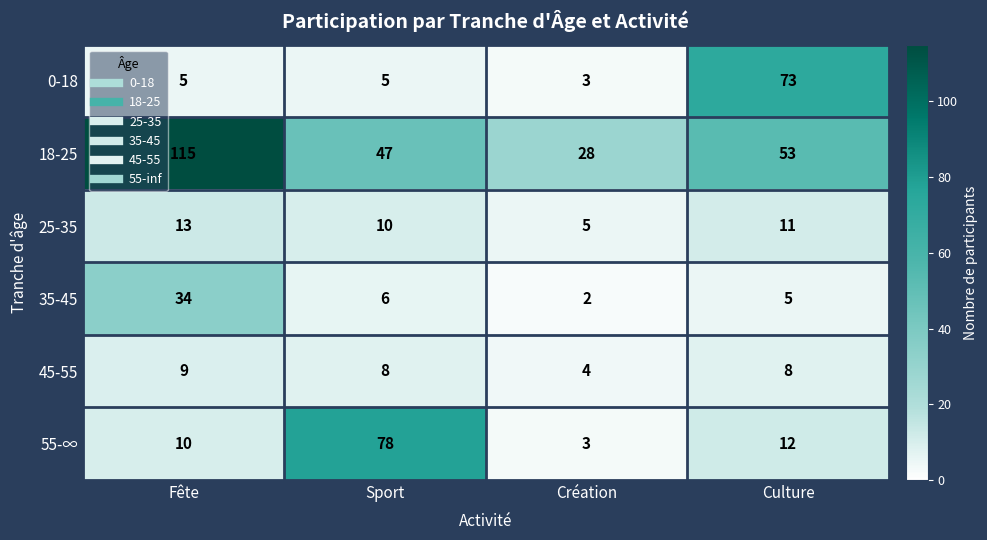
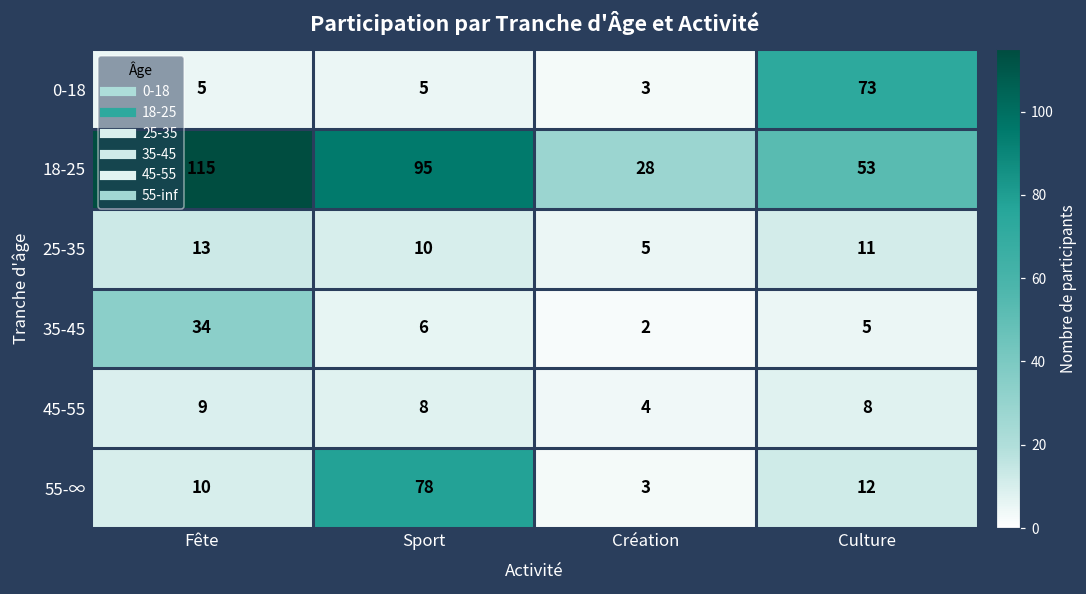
  {
    "0-18": {
      "Fête": 5,
      "Sport": 5,
      "Création": 3,
      "Culture": 73
    },
    "18-25": {
      "Fête": 115,
-     "Sport": 47,
+     "Sport": 95,
      "Création": 28,
      "Culture": 53
    },
    "25-35": {
      "Fête": 13,
      "Sport": 10,
      "Création": 5,
      "Culture": 11
    },
    "35-45": {
      "Fête": 34,
      "Sport": 6,
      "Création": 2,
      "Culture": 5
    },
    "45-55": {
      "Fête": 9,
      "Sport": 8,
      "Création": 4,
      "Culture": 8
    },
    "55-∞": {
      "Fête": 10,
      "Sport": 78,
      "Création": 3,
      "Culture": 12
    }
  }
